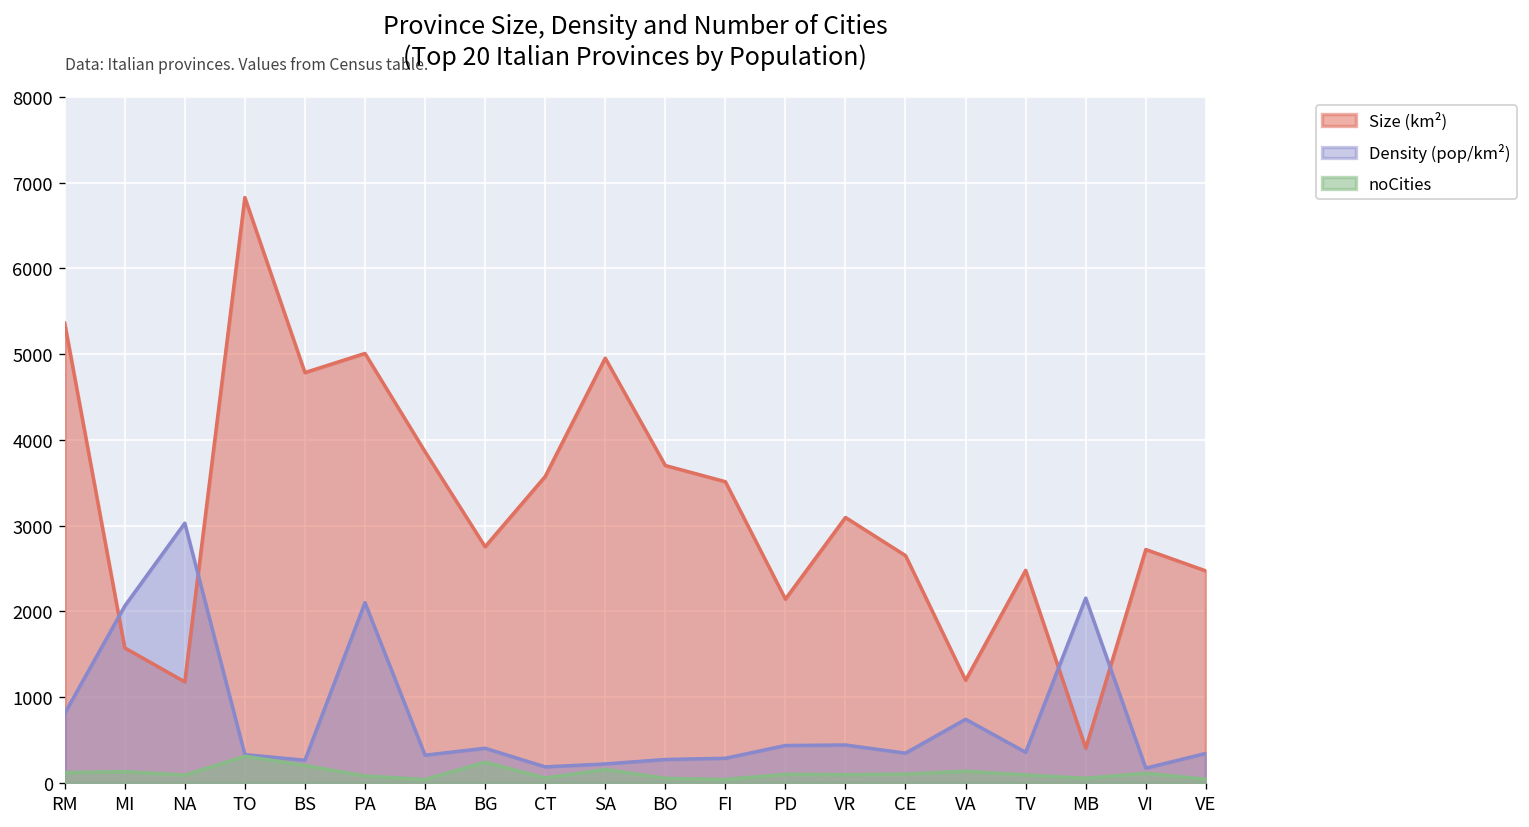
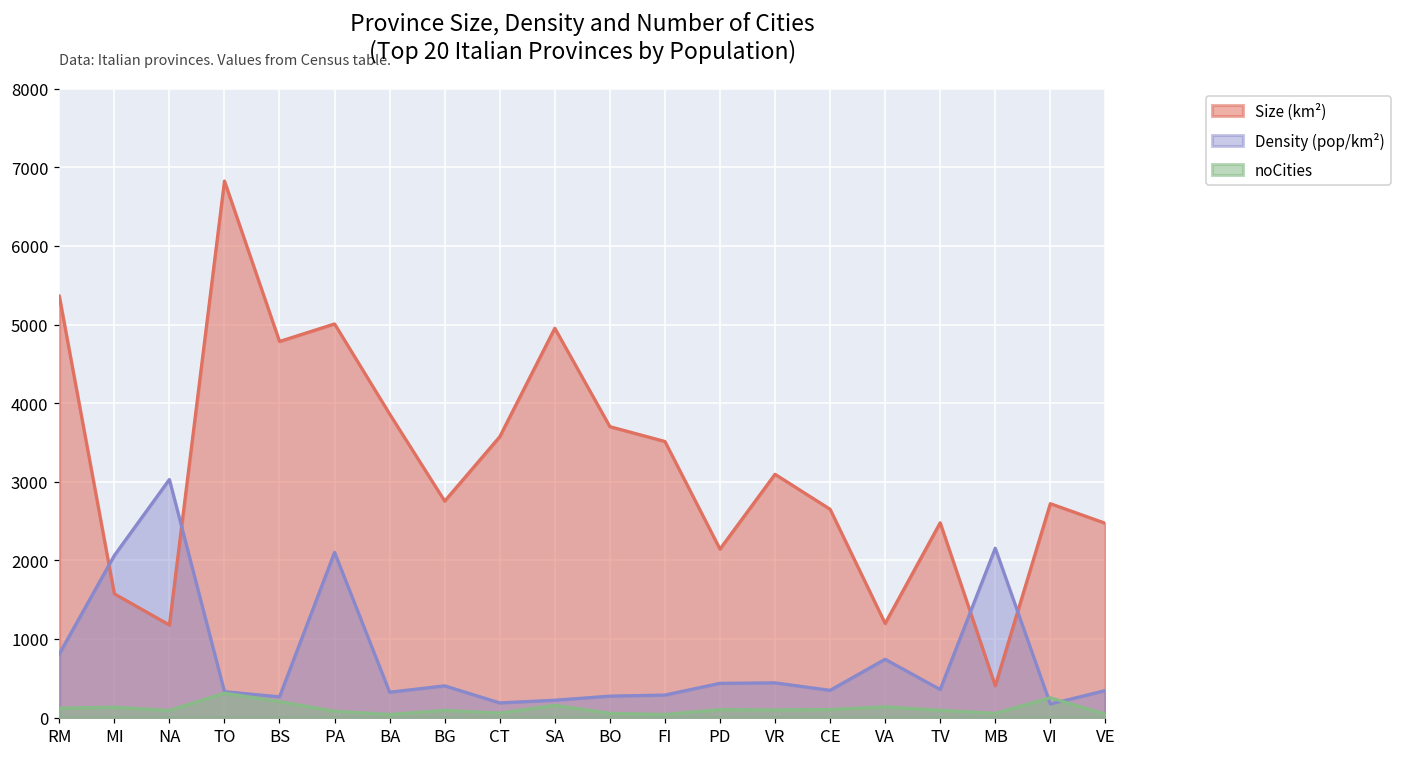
  {
    "Size (km²)": {
      "RM": 5400,
      "MI": 1600,
      "NA": 1200,
      "TO": 6800,
      "BS": 4800,
      "PA": 5000,
      "BA": 3900,
      "BG": 2800,
      "CT": 3600,
      "SA": 5000,
      "BO": 3700,
      "FI": 3500,
      "PD": 2100,
      "VR": 3100,
      "CE": 2700,
      "VA": 1200,
      "TV": 2500,
      "MB": 400,
      "VI": 2700,
      "VE": 2500
    },
    "Density (pop/km²)": {
      "RM": 800,
      "MI": 2100,
      "NA": 3000,
      "BS": 300,
      "PA": 2100,
      "BA": 300,
      "BG": 400,
      "CT": 200,
      "SA": 200,
      "BO": 300,
      "FI": 300,
      "PD": 400,
      "VR": 400,
      "CE": 300,
      "VA": 700,
      "TV": 400,
      "MB": 2200,
      "VI": 200,
      "VE": 300
    },
    "noCities": {
      "RM": 100,
      "MI": 100,
      "NA": 100,
      "BS": 200,
      "PA": 100,
      "BA": 0,
-     "BG": 200,
+     "BG": 100,
      "CT": 100,
      "SA": 200,
      "BO": 100,
      "FI": 0,
      "PD": 100,
      "VR": 100,
      "CE": 100,
      "VA": 100,
      "TV": 100,
      "MB": 100,
-     "VI": 100,
+     "VI": 300,
      "VE": 0
    }
  }
